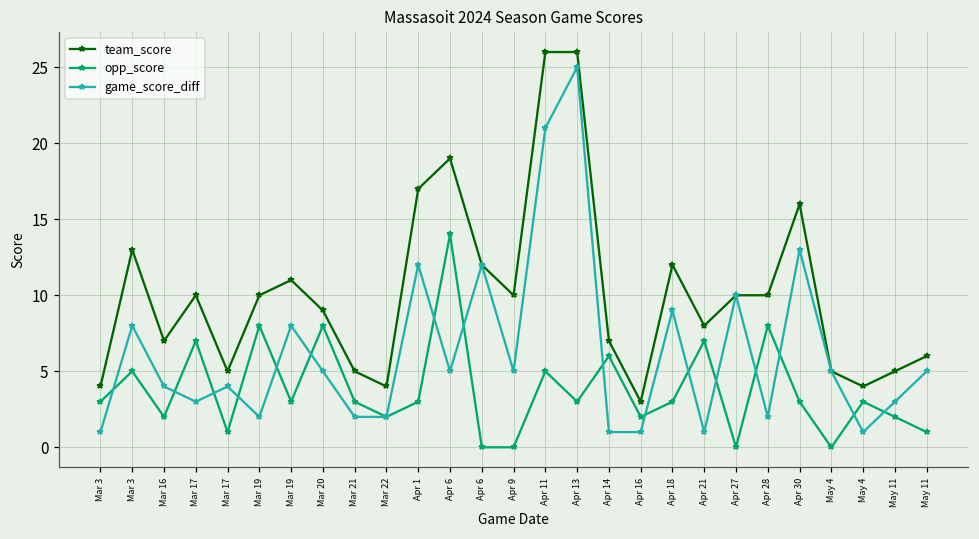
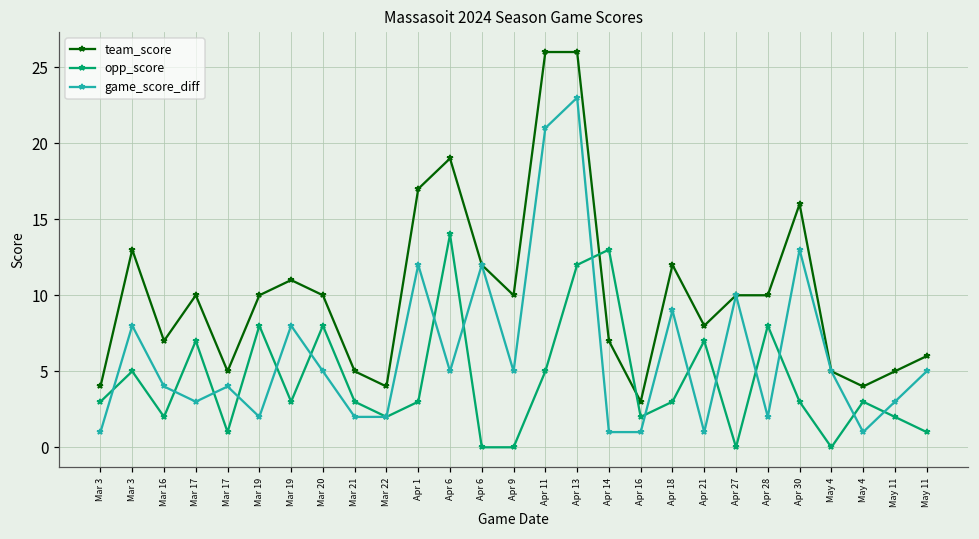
  {
    "team_score": {
      "Mar 16": 7,
-     "Mar 20": 9,
+     "Mar 20": 10,
      "Mar 21": 5,
      "Mar 22": 4,
      "Apr 1": 17,
      "Apr 9": 10,
      "Apr 11": 26,
      "Apr 13": 26,
      "Apr 14": 7,
      "Apr 16": 3,
      "Apr 18": 12,
      "Apr 21": 8,
      "Apr 28": 10,
      "Apr 30": 16
    },
    "opp_score": {
      "Mar 16": 2,
      "Mar 20": 8,
      "Mar 21": 3,
      "Apr 1": 3,
      "Apr 9": 0,
      "Apr 11": 5,
-     "Apr 13": 3,
-     "Apr 14": 6,
+     "Apr 13": 12,
+     "Apr 14": 13,
      "Apr 16": 2,
      "Apr 18": 3,
      "Apr 21": 7,
      "Apr 27": 0,
      "Apr 28": 8,
      "Apr 30": 3
    },
    "game_score_diff": {
      "Mar 16": 4,
      "Mar 20": 5,
      "Mar 21": 2,
      "Apr 1": 12,
      "Apr 9": 5,
      "Apr 11": 21,
-     "Apr 13": 25,
+     "Apr 13": 23,
      "Apr 14": 1,
      "Apr 16": 1,
      "Apr 18": 9,
      "Apr 21": 1,
      "Apr 28": 2,
      "Apr 30": 13
    }
  }
